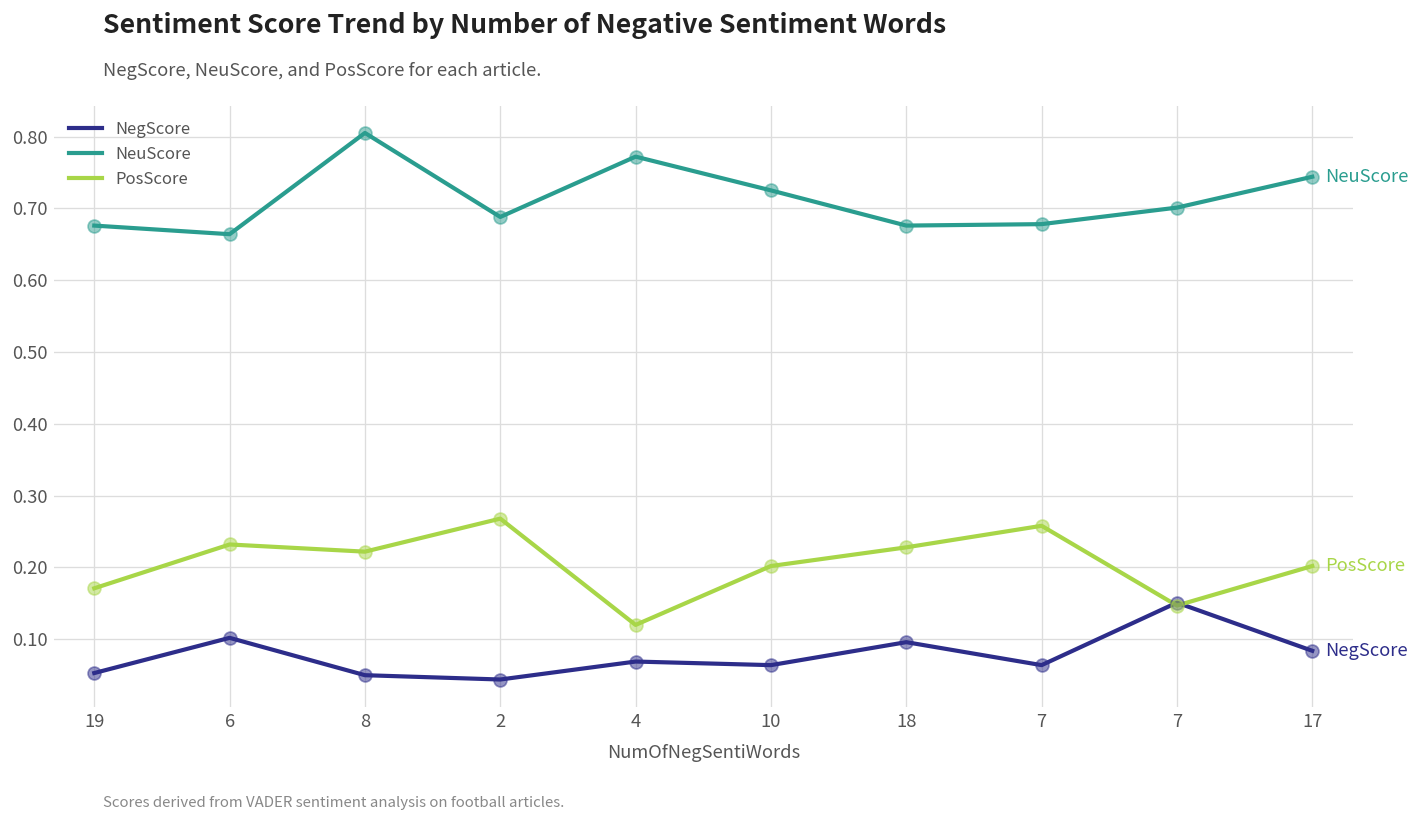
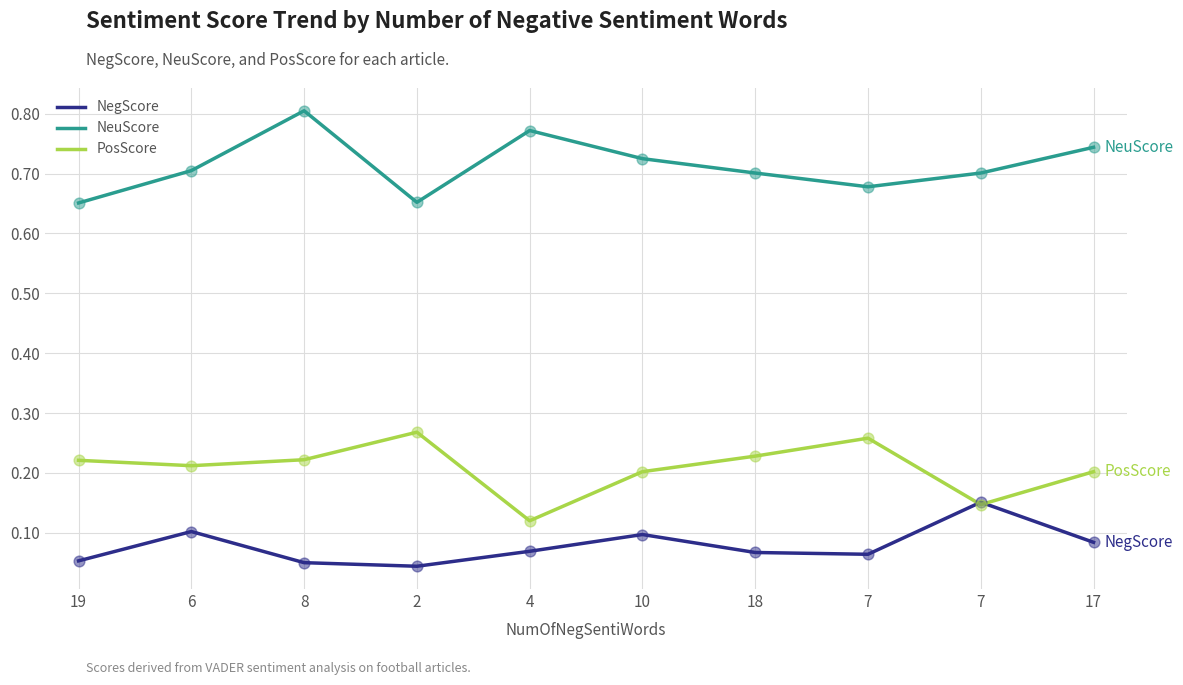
  {
    "NegScore": {
      "19": 0.05,
      "6": 0.10,
      "8": 0.05,
      "2": 0.04,
      "4": 0.07,
-     "10": 0.06,
-     "18": 0.10,
+     "10": 0.10,
+     "18": 0.07,
      "17": 0.08
    },
    "NeuScore": {
-     "19": 0.68,
-     "6": 0.66,
+     "19": 0.65,
+     "6": 0.71,
      "8": 0.81,
-     "2": 0.69,
+     "2": 0.65,
      "4": 0.77,
      "10": 0.73,
-     "18": 0.68,
+     "18": 0.70,
      "17": 0.74
    },
    "PosScore": {
-     "19": 0.17,
-     "6": 0.23,
+     "19": 0.22,
+     "6": 0.21,
      "8": 0.22,
      "2": 0.27,
      "4": 0.12,
      "10": 0.20,
      "18": 0.23,
      "17": 0.20
    }
  }
